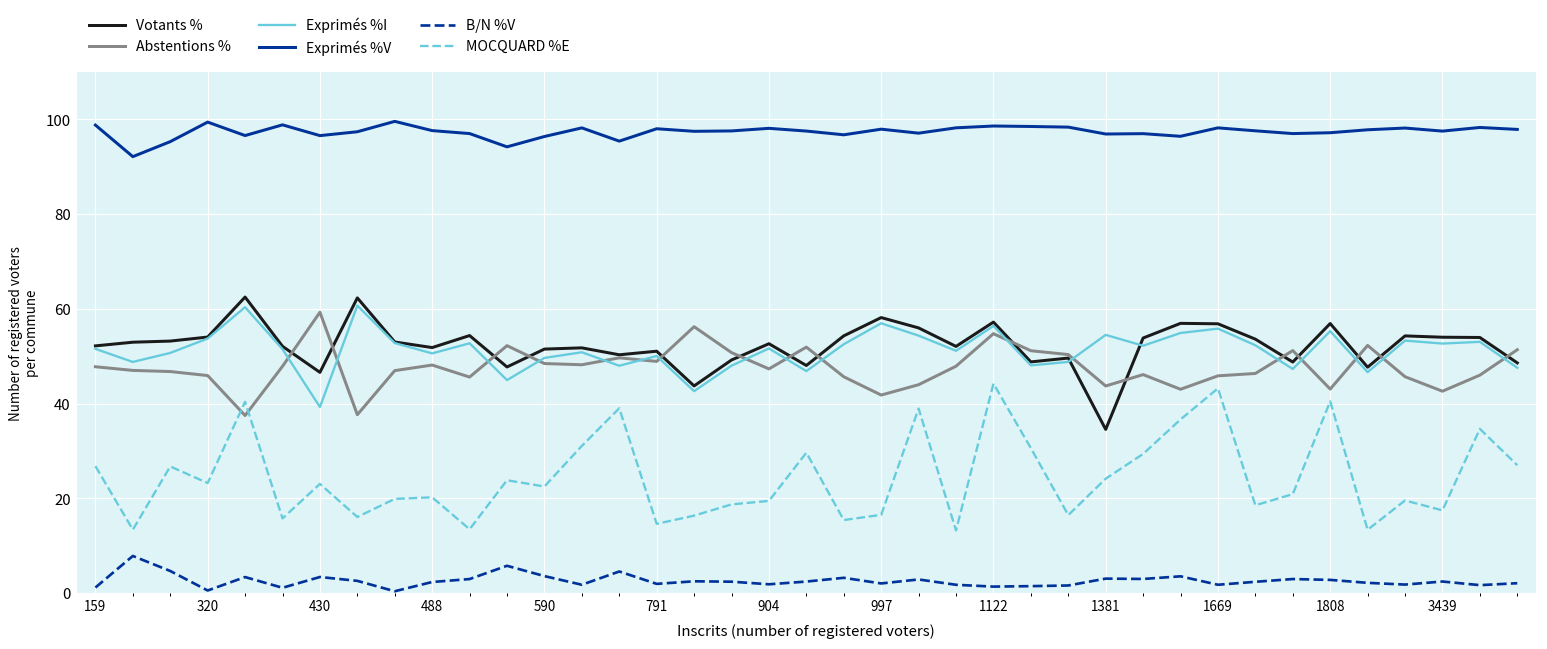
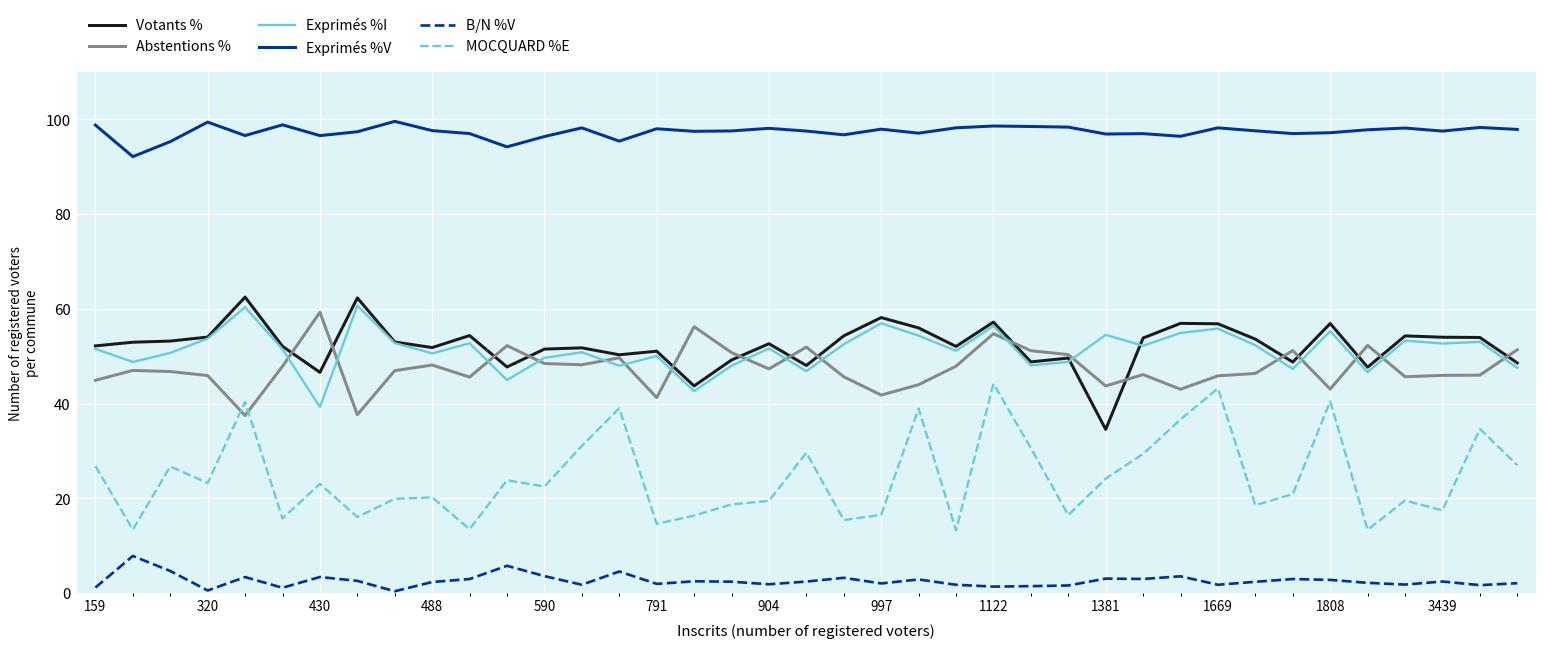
  {
    "Votants %": {
      "430": 47,
      "488": 52,
      "590": 52,
      "791": 51,
      "904": 53,
      "997": 58,
      "1122": 57,
      "1381": 35,
      "1669": 57,
      "1808": 57,
      "3439": 54
    },
    "Abstentions %": {
-     "159": 48,
+     "159": 45,
      "320": 46,
      "430": 59,
      "488": 48,
      "590": 48,
-     "791": 49,
+     "791": 41,
      "904": 47,
      "997": 42,
      "1122": 55,
      "1381": 44,
      "1669": 46,
      "1808": 43,
-     "3439": 43
+     "3439": 46
    }
  }
